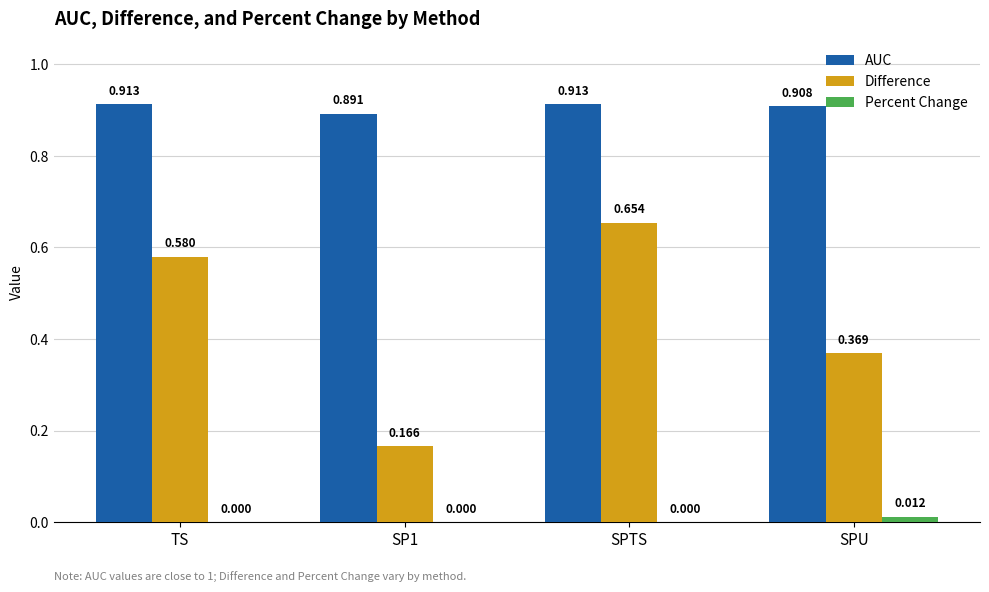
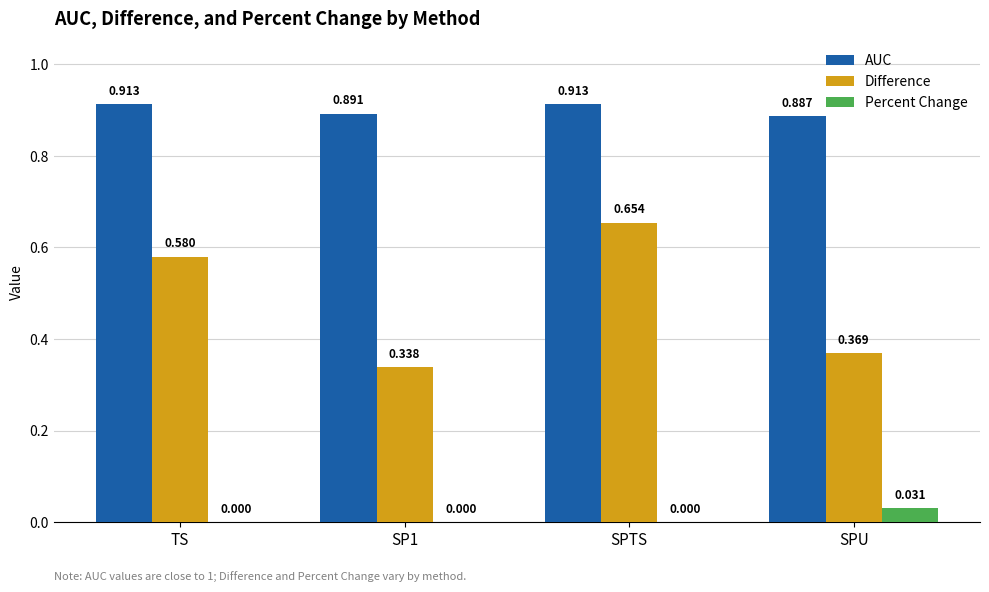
  {
    "AUC": {
      "TS": 0.913,
      "SP1": 0.891,
      "SPTS": 0.913,
-     "SPU": 0.908
+     "SPU": 0.887
    },
    "Difference": {
      "TS": 0.580,
-     "SP1": 0.166,
+     "SP1": 0.338,
      "SPTS": 0.654,
      "SPU": 0.369
    },
    "Percent Change": {
      "TS": 0.000,
      "SP1": 0.000,
      "SPTS": 0.000,
-     "SPU": 0.012
+     "SPU": 0.031
    }
  }
